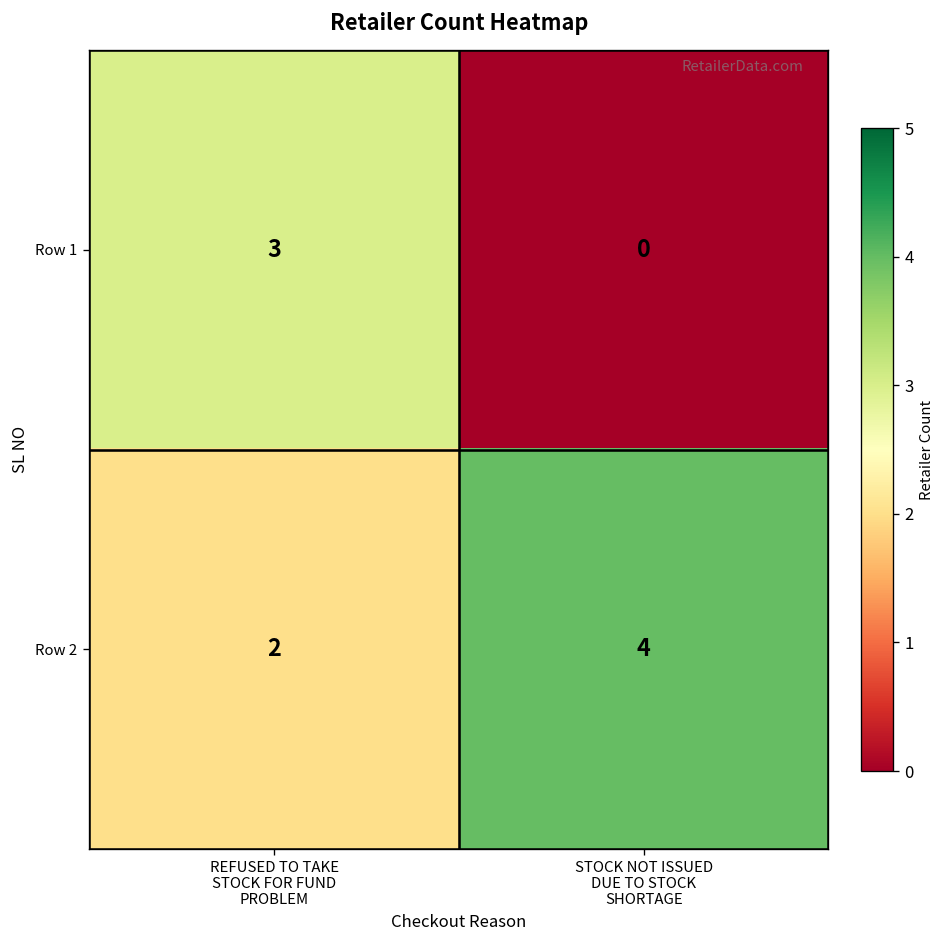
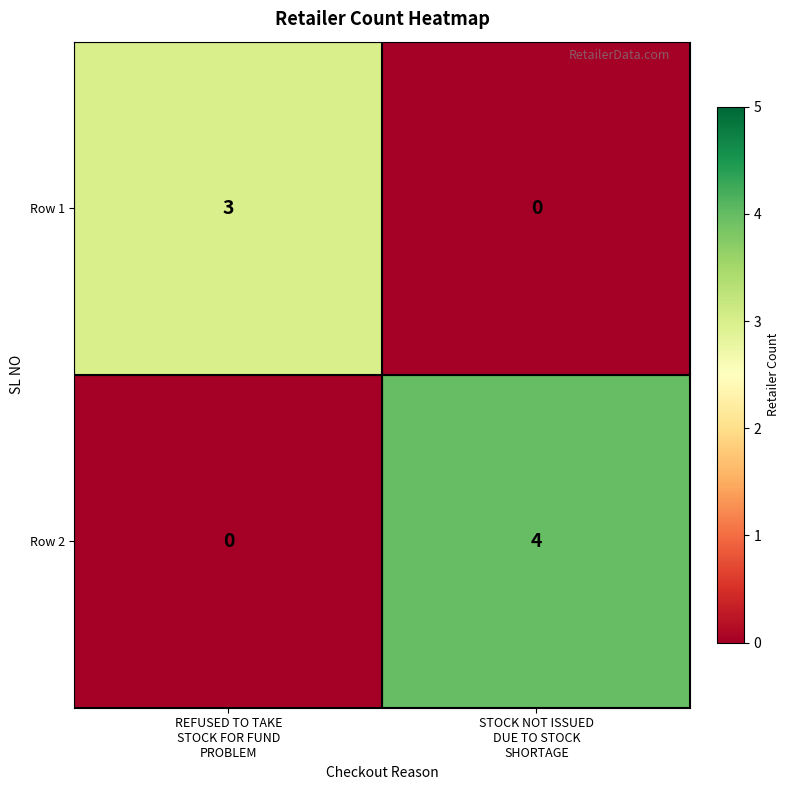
  {
    "Row 1": {
      "REFUSED TO TAKE STOCK FOR FUND PROBLEM": 3,
      "STOCK NOT ISSUED DUE TO STOCK SHORTAGE": 0
    },
    "Row 2": {
-     "REFUSED TO TAKE STOCK FOR FUND PROBLEM": 2,
+     "REFUSED TO TAKE STOCK FOR FUND PROBLEM": 0,
      "STOCK NOT ISSUED DUE TO STOCK SHORTAGE": 4
    }
  }
